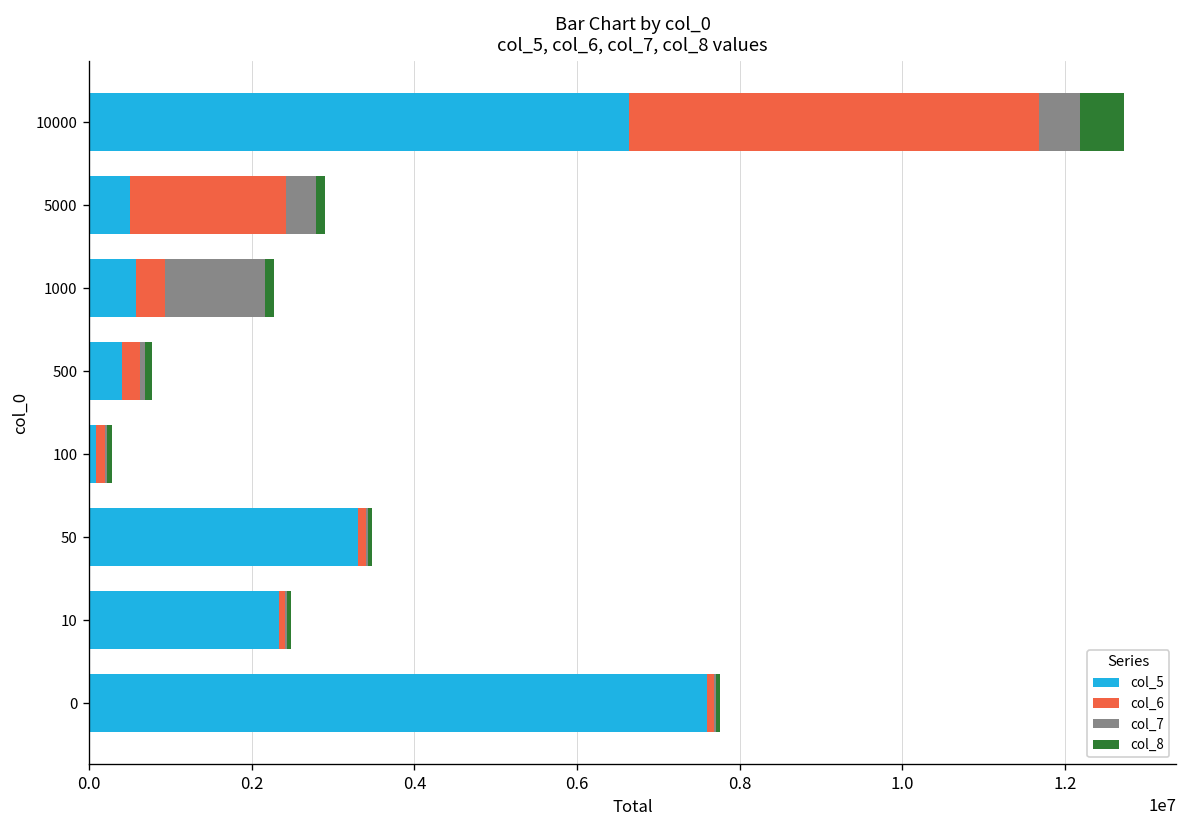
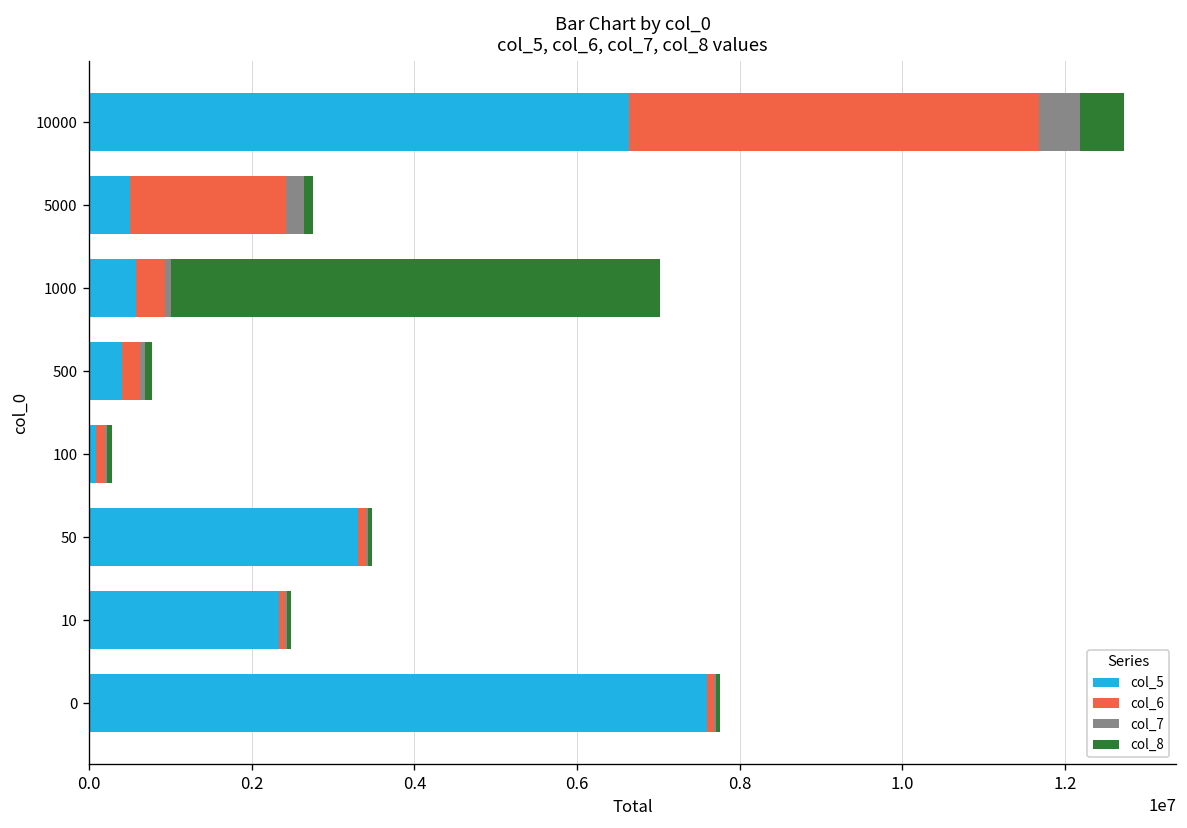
  {
    "col_5": {
      "10000": 6600000,
      "5000": 500000,
      "1000": 600000,
      "500": 400000,
      "100": 100000,
      "50": 3300000,
      "10": 2300000,
      "0": 7600000
    },
    "col_6": {
      "10000": 5000000,
      "5000": 1900000,
      "1000": 400000,
      "500": 200000,
      "100": 100000,
      "50": 100000,
      "10": 100000,
      "0": 100000
    },
    "col_7": {
      "10000": 500000,
-     "5000": 400000,
-     "1000": 1200000,
+     "5000": 200000,
+     "1000": 100000,
      "500": 100000
    },
    "col_8": {
      "10000": 500000,
      "5000": 100000,
-     "1000": 100000,
+     "1000": 6000000,
      "500": 100000,
      "100": 100000,
      "50": 100000,
      "10": 100000,
      "0": 100000
    }
  }
